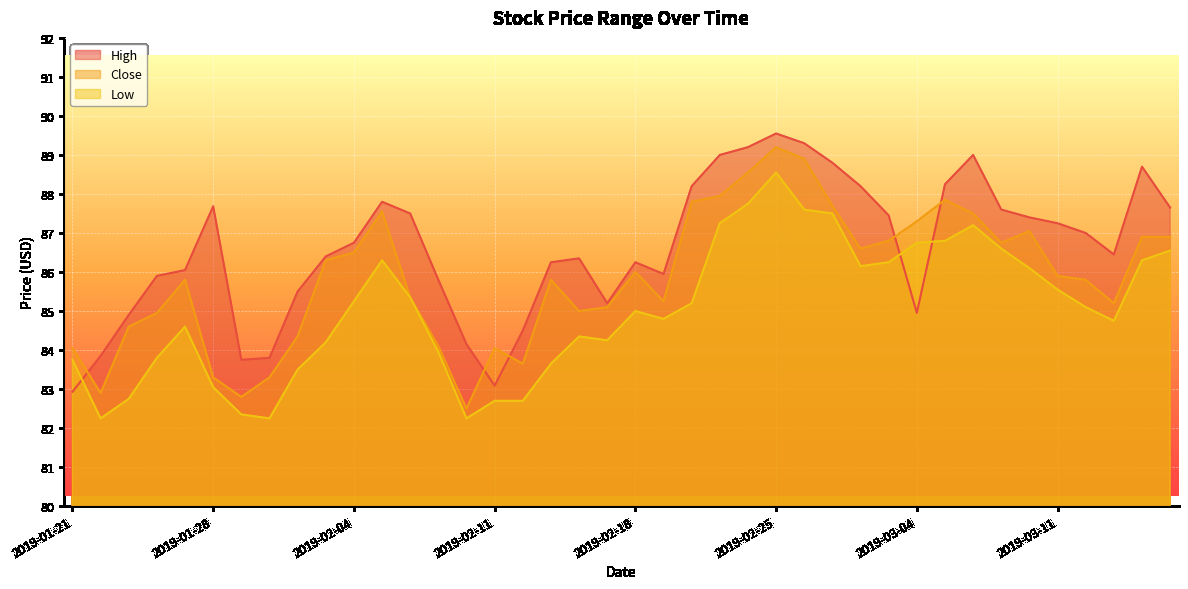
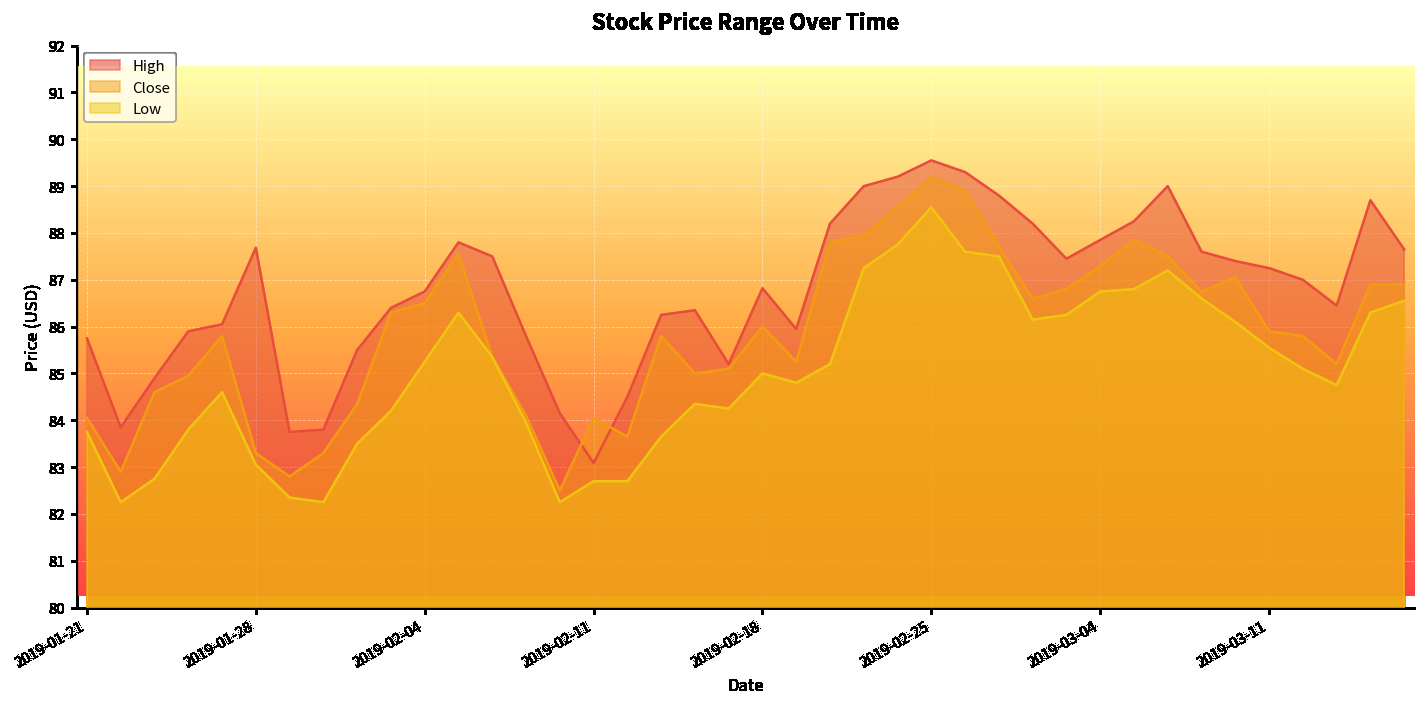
  {
    "High": {
-     "2019-01-21": 82.9,
+     "2019-01-21": 85.8,
      "2019-01-28": 87.7,
      "2019-02-04": 86.8,
      "2019-02-11": 83.1,
-     "2019-02-18": 86.3,
+     "2019-02-18": 86.8,
      "2019-02-25": 89.6,
-     "2019-03-04": 85.0,
+     "2019-03-04": 87.8,
      "2019-03-11": 87.3
    }
  }
